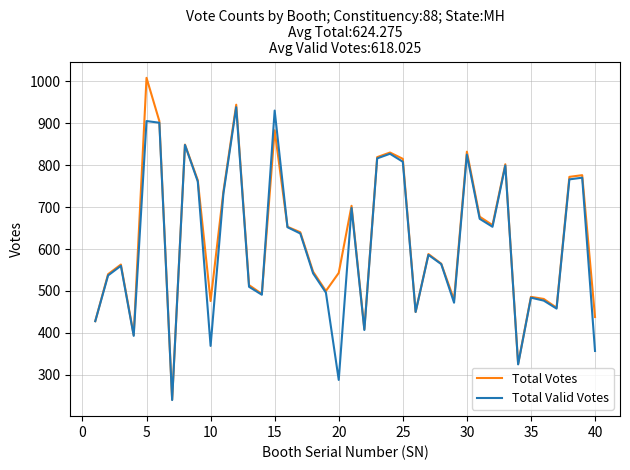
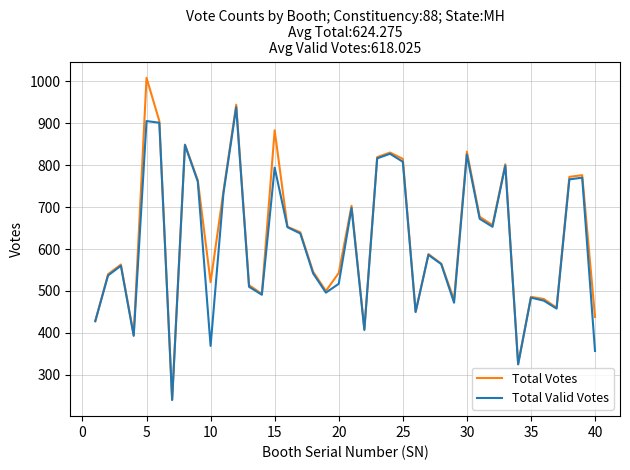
  {
    "Total Votes": {
      "5": 1010,
-     "10": 480,
+     "10": 520,
      "15": 880,
      "20": 540,
      "25": 820,
      "30": 830,
      "40": 440
    },
    "Total Valid Votes": {
      "5": 910,
      "10": 370,
-     "15": 930,
-     "20": 290,
+     "15": 790,
+     "20": 520,
      "25": 810,
      "30": 830,
      "40": 360
    }
  }
